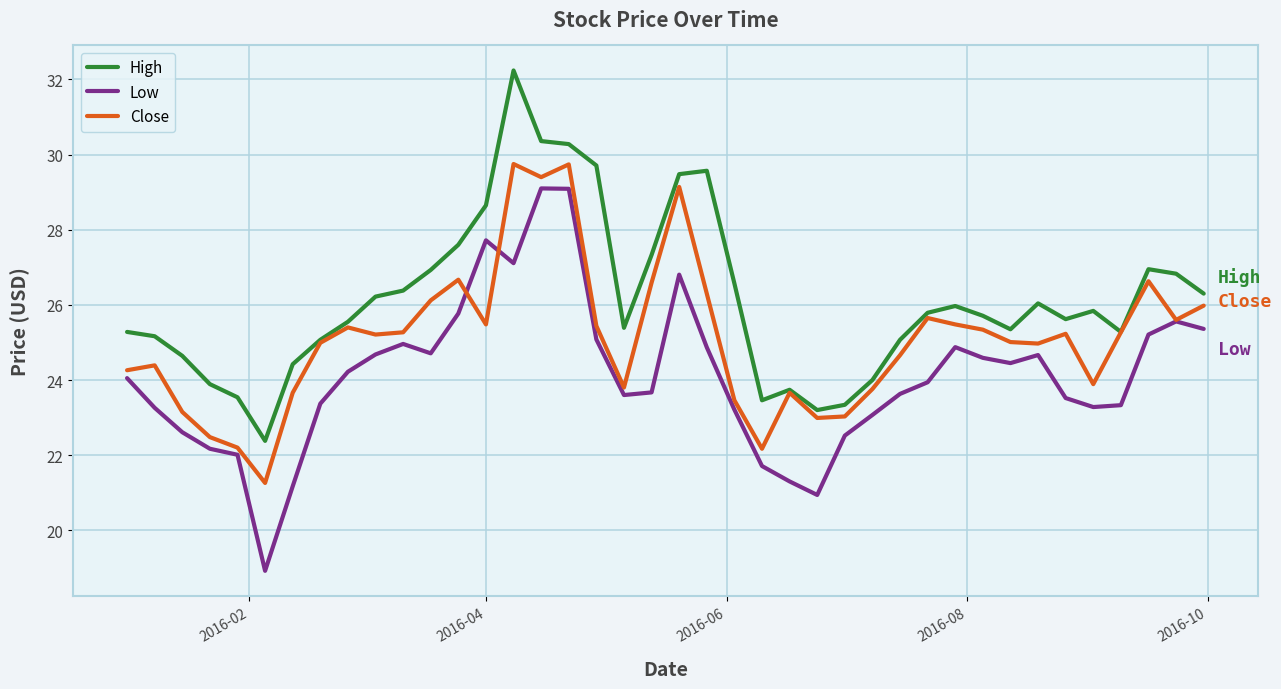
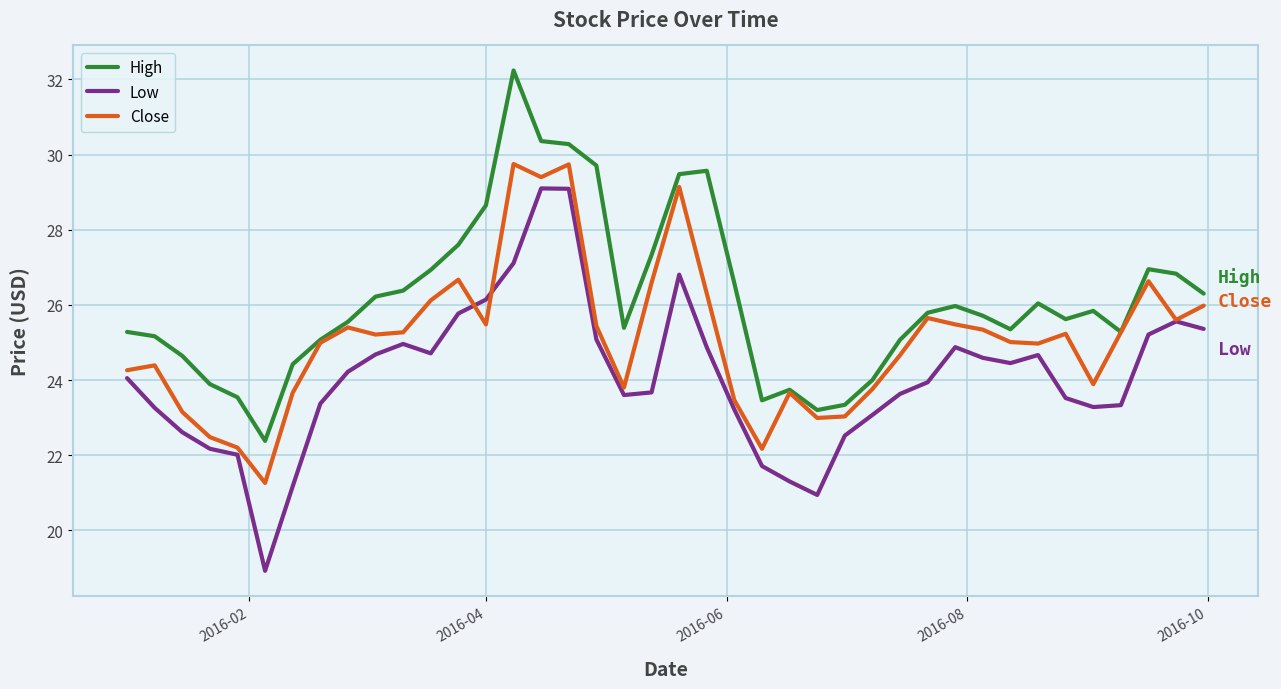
  {
    "High": {
      "2016-04": 28.7
    },
    "Low": {
-     "2016-04": 27.7
+     "2016-04": 26.1
    },
    "Close": {
      "2016-04": 25.5
    }
  }
